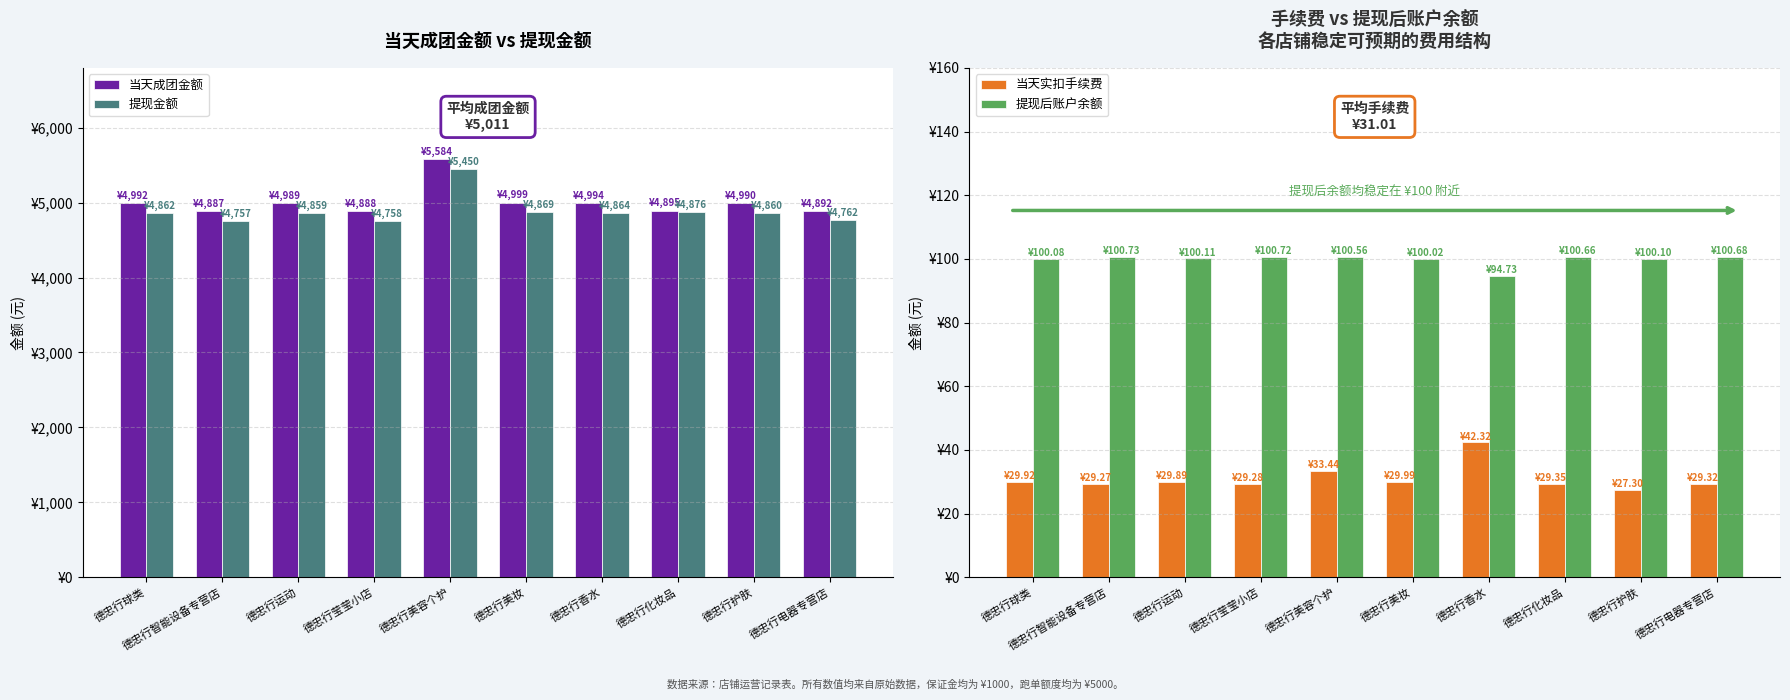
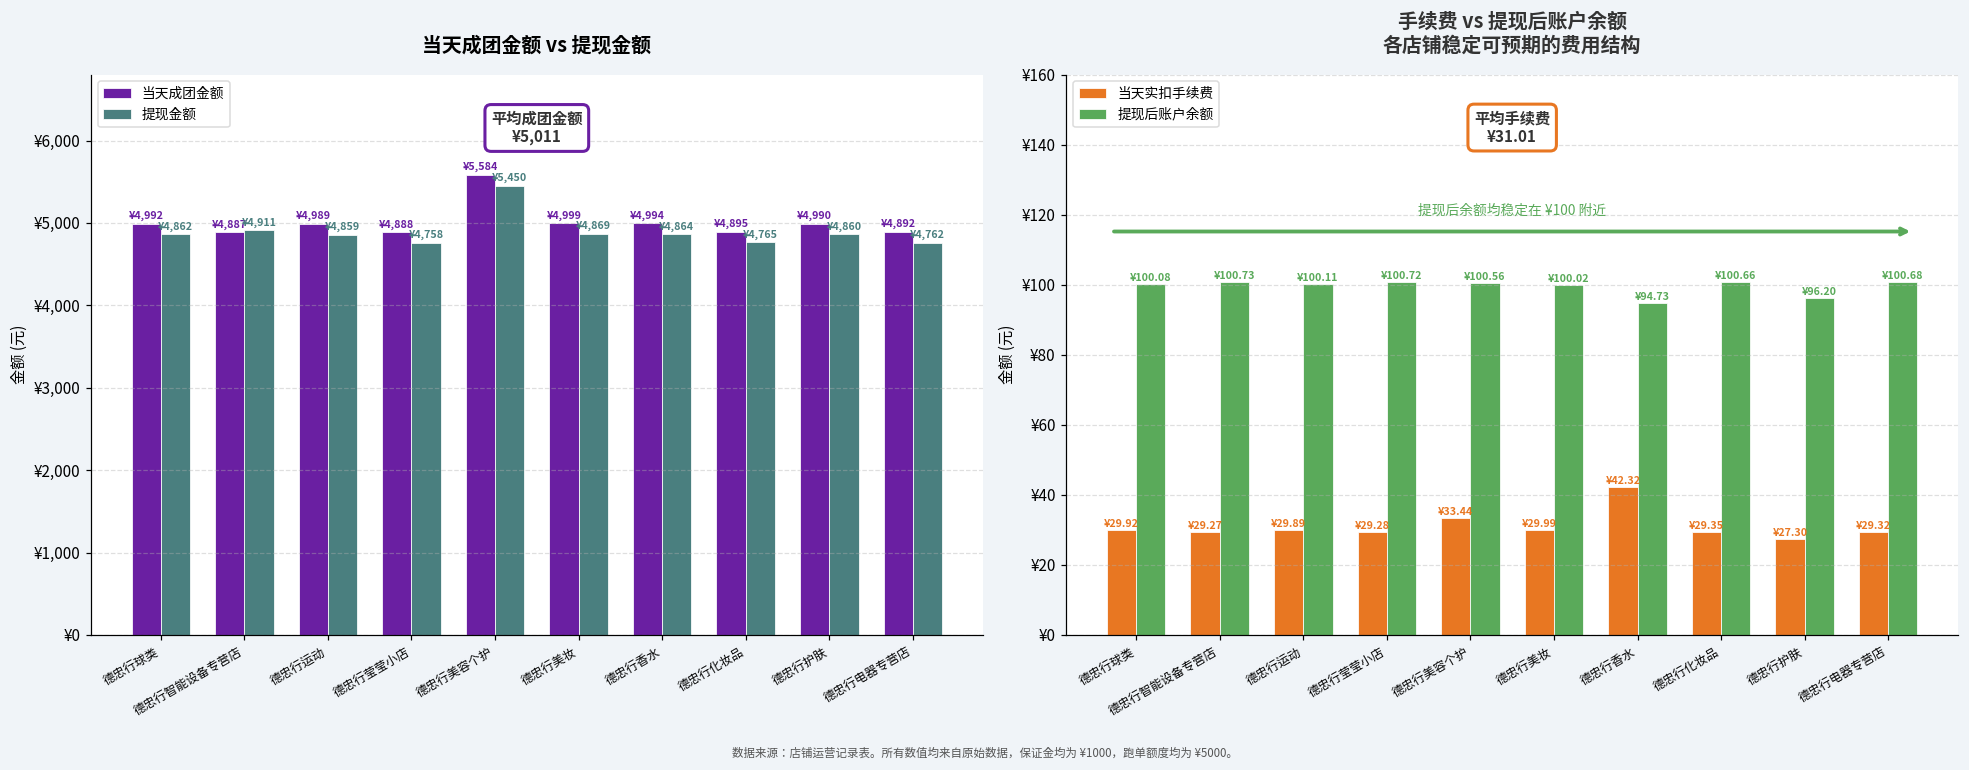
  {
    "当天成团金额 vs 提现金额": {
      "当天成团金额": {
        "德忠行球类": "¥4,992",
        "德忠行智能设备专营店": "¥4,887",
        "德忠行运动": "¥4,989",
        "德忠行莹莹小店": "¥4,888",
        "德忠行美容个护": "¥5,584",
        "德忠行美妆": "¥4,999",
        "德忠行香水": "¥4,994",
        "德忠行化妆品": "¥4,895",
        "德忠行护肤": "¥4,990",
        "德忠行电器专营店": "¥4,892"
      },
      "提现金额": {
        "德忠行球类": "¥4,862",
-       "德忠行智能设备专营店": "¥4,757",
+       "德忠行智能设备专营店": "¥4,911",
        "德忠行运动": "¥4,859",
        "德忠行莹莹小店": "¥4,758",
        "德忠行美容个护": "¥5,450",
        "德忠行美妆": "¥4,869",
        "德忠行香水": "¥4,864",
-       "德忠行化妆品": "¥4,876",
+       "德忠行化妆品": "¥4,765",
        "德忠行护肤": "¥4,860",
        "德忠行电器专营店": "¥4,762"
      }
    },
    "手续费 vs 提现后账户余额 各店铺稳定可预期的费用结构": {
      "当天实扣手续费": {
        "德忠行球类": "¥29.92",
        "德忠行智能设备专营店": "¥29.27",
        "德忠行运动": "¥29.89",
        "德忠行莹莹小店": "¥29.28",
        "德忠行美容个护": "¥33.44",
        "德忠行美妆": "¥29.99",
        "德忠行香水": "¥42.32",
        "德忠行化妆品": "¥29.35",
        "德忠行护肤": "¥27.30",
        "德忠行电器专营店": "¥29.32"
      },
      "提现后账户余额": {
        "德忠行球类": "¥100.08",
        "德忠行智能设备专营店": "¥100.73",
        "德忠行运动": "¥100.11",
        "德忠行莹莹小店": "¥100.72",
        "德忠行美容个护": "¥100.56",
        "德忠行美妆": "¥100.02",
        "德忠行香水": "¥94.73",
        "德忠行化妆品": "¥100.66",
-       "德忠行护肤": "¥100.10",
+       "德忠行护肤": "¥96.20",
        "德忠行电器专营店": "¥100.68"
      }
    }
  }
